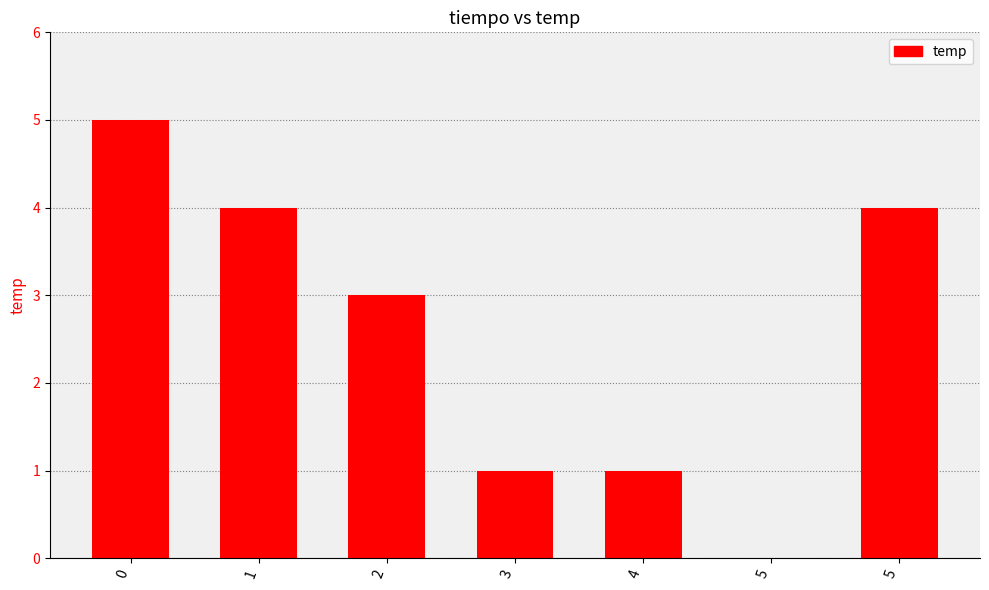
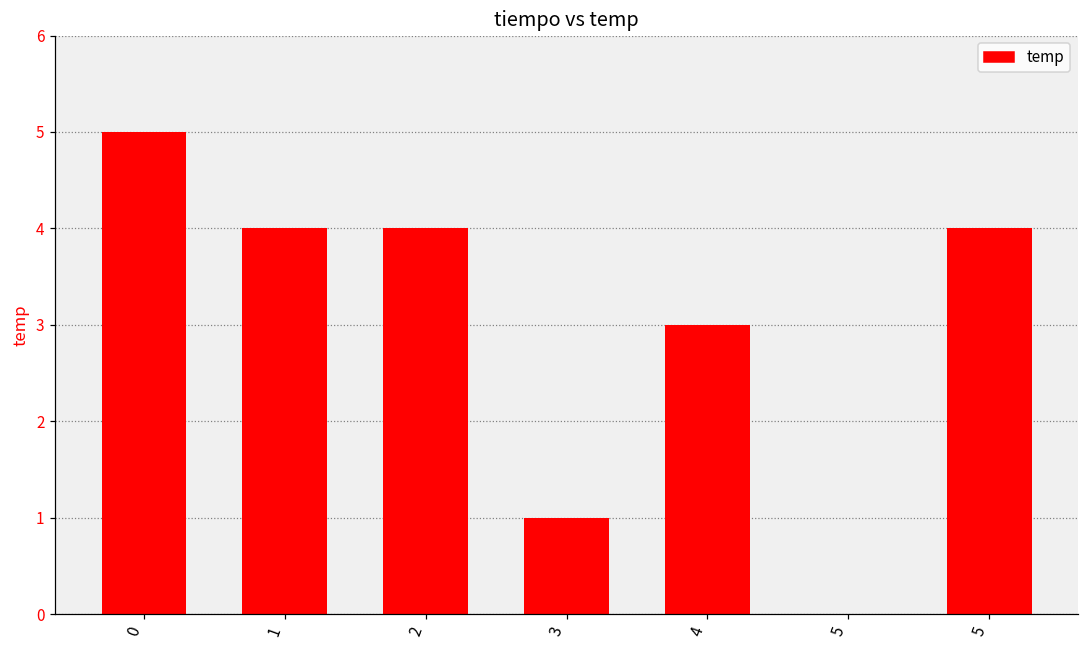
  {
    "0": 5,
    "1": 4,
-   "2": 3,
+   "2": 4,
    "3": 1,
-   "4": 1
+   "4": 3
  }
